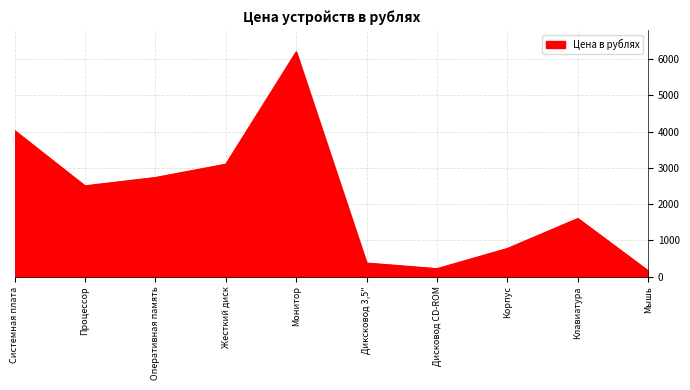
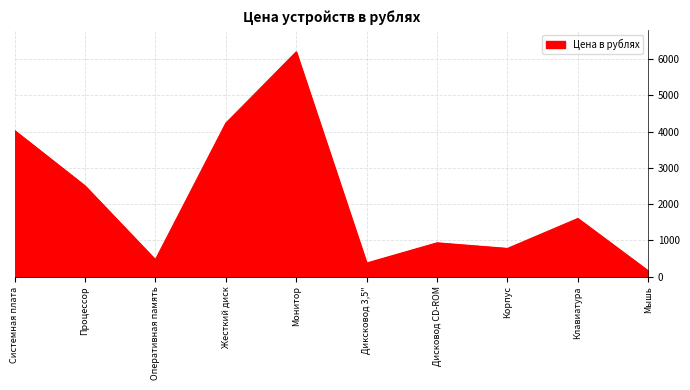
  {
    "Системная плата": 4000,
    "Процессор": 2500,
-   "Оперативная память": 2700,
-   "Жесткий диск": 3100,
+   "Оперативная память": 500,
+   "Жесткий диск": 4200,
    "Монитор": 6200,
    "Диксковод 3,5\"": 400,
-   "Дисковод CD-ROM": 200,
+   "Дисковод CD-ROM": 900,
    "Корпус": 800,
    "Клавиатура": 1600,
    "Мышь": 200
  }
